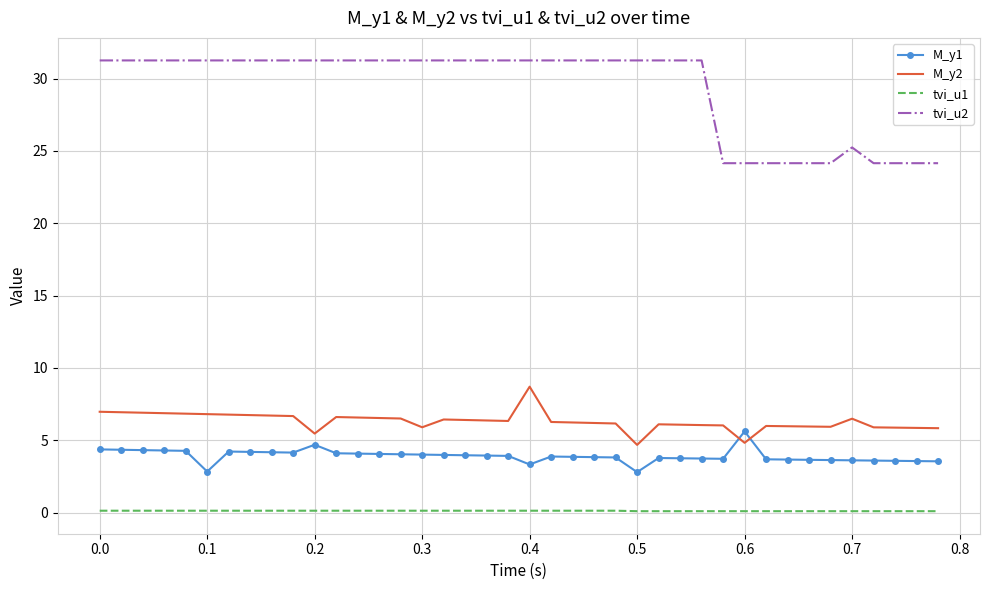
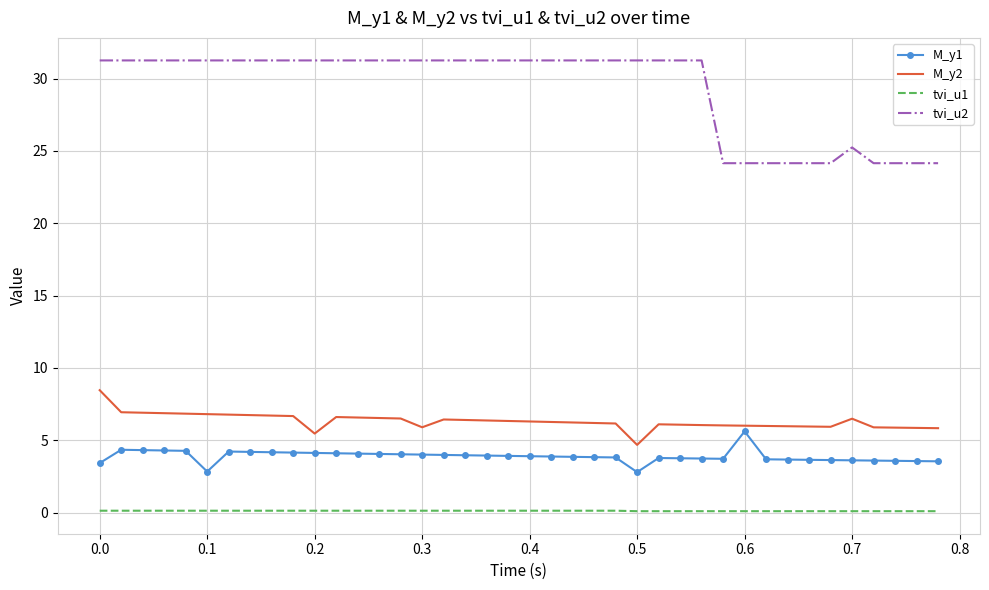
  {
    "M_y1": {
-     "0.0": 4.4,
+     "0.0": 3.4,
      "0.1": 2.8,
-     "0.2": 4.7,
+     "0.2": 4.1,
      "0.3": 4.0,
-     "0.4": 3.3,
+     "0.4": 3.9,
      "0.5": 2.8,
      "0.6": 5.6,
      "0.7": 3.6
    },
    "M_y2": {
-     "0.0": 7.0,
+     "0.0": 8.5,
      "0.1": 6.8,
      "0.2": 5.5,
      "0.3": 5.9,
-     "0.4": 8.7,
+     "0.4": 6.3,
      "0.5": 4.7,
-     "0.6": 4.8,
+     "0.6": 6.0,
      "0.7": 6.5
    },
    "tvi_u1": {
      "0.0": 0.1,
      "0.1": 0.1,
      "0.2": 0.1,
      "0.3": 0.1,
      "0.4": 0.1,
      "0.5": 0.1,
      "0.6": 0.1,
      "0.7": 0.1
    },
    "tvi_u2": {
      "0.0": 31.3,
      "0.1": 31.3,
      "0.2": 31.3,
      "0.3": 31.3,
      "0.4": 31.3,
      "0.5": 31.3,
      "0.6": 24.1,
      "0.7": 25.2
    }
  }
